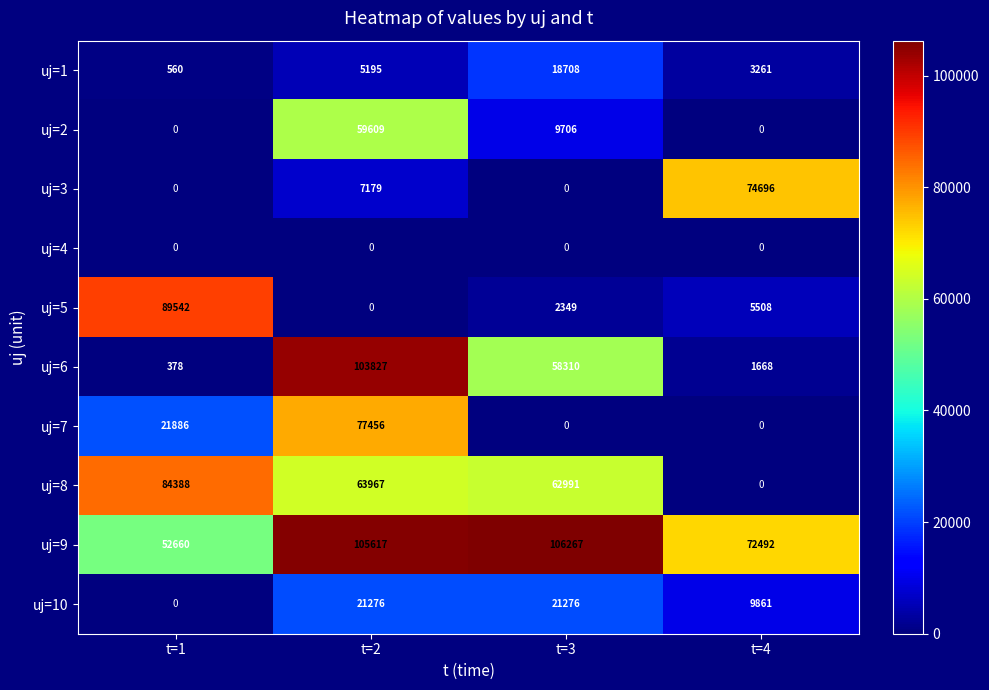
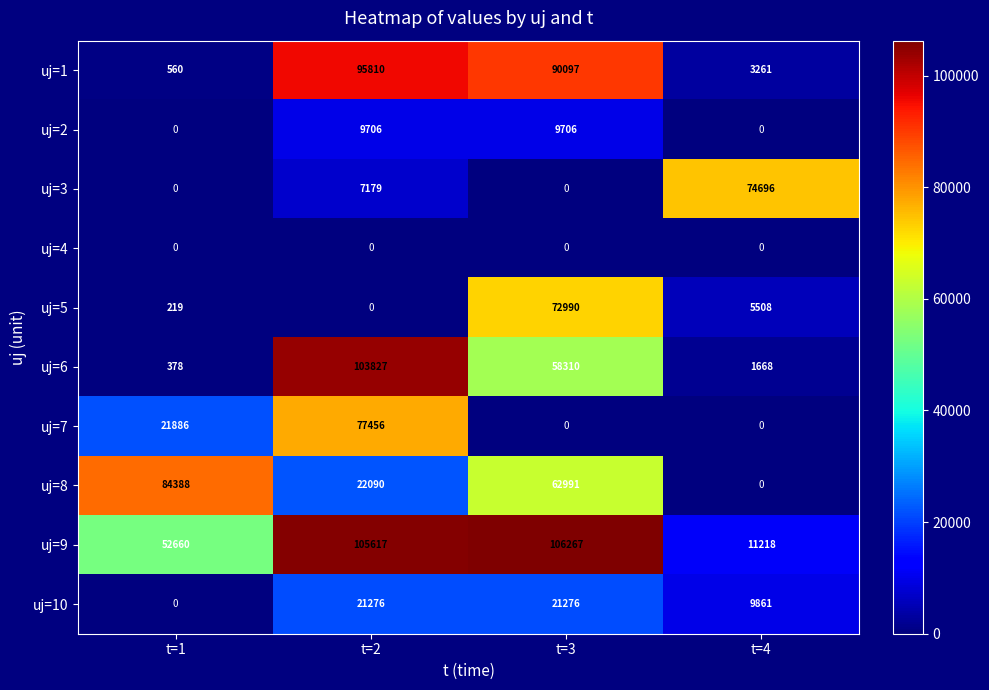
  {
    "uj=1": {
      "t=1": 560,
-     "t=2": 5195,
-     "t=3": 18708,
+     "t=2": 95810,
+     "t=3": 90097,
      "t=4": 3261
    },
    "uj=2": {
      "t=1": 0,
-     "t=2": 59609,
+     "t=2": 9706,
      "t=3": 9706,
      "t=4": 0
    },
    "uj=3": {
      "t=1": 0,
      "t=2": 7179,
      "t=3": 0,
      "t=4": 74696
    },
    "uj=4": {
      "t=1": 0,
      "t=2": 0,
      "t=3": 0,
      "t=4": 0
    },
    "uj=5": {
-     "t=1": 89542,
+     "t=1": 219,
      "t=2": 0,
-     "t=3": 2349,
+     "t=3": 72990,
      "t=4": 5508
    },
    "uj=6": {
      "t=1": 378,
      "t=2": 103827,
      "t=3": 58310,
      "t=4": 1668
    },
    "uj=7": {
      "t=1": 21886,
      "t=2": 77456,
      "t=3": 0,
      "t=4": 0
    },
    "uj=8": {
      "t=1": 84388,
-     "t=2": 63967,
+     "t=2": 22090,
      "t=3": 62991,
      "t=4": 0
    },
    "uj=9": {
      "t=1": 52660,
      "t=2": 105617,
      "t=3": 106267,
-     "t=4": 72492
+     "t=4": 11218
    },
    "uj=10": {
      "t=1": 0,
      "t=2": 21276,
      "t=3": 21276,
      "t=4": 9861
    }
  }
